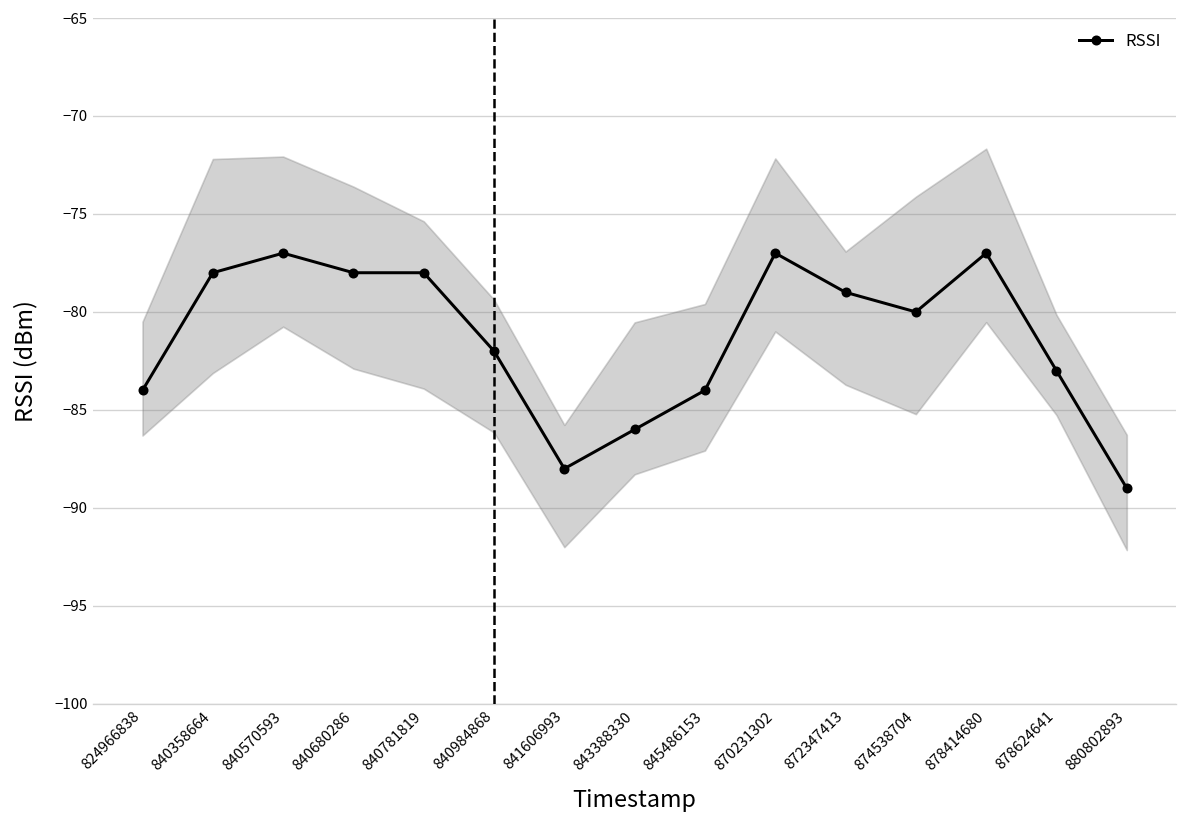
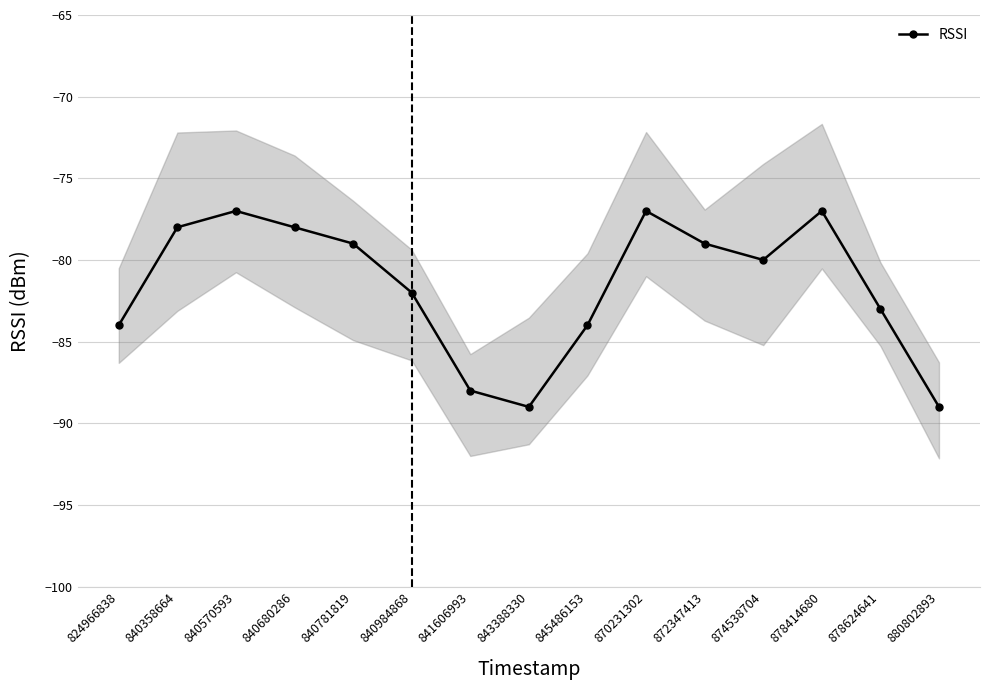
  {
    "RSSI": {
      "824966838": -84,
      "840358664": -78,
      "840570593": -77,
      "840680286": -78,
-     "840781819": -78,
+     "840781819": -79,
      "840984868": -82,
      "841606993": -88,
-     "843388330": -86,
+     "843388330": -89,
      "845486153": -84,
      "870231302": -77,
      "872347413": -79,
      "874538704": -80,
      "878414680": -77,
      "878624641": -83,
      "880802893": -89
    }
  }
